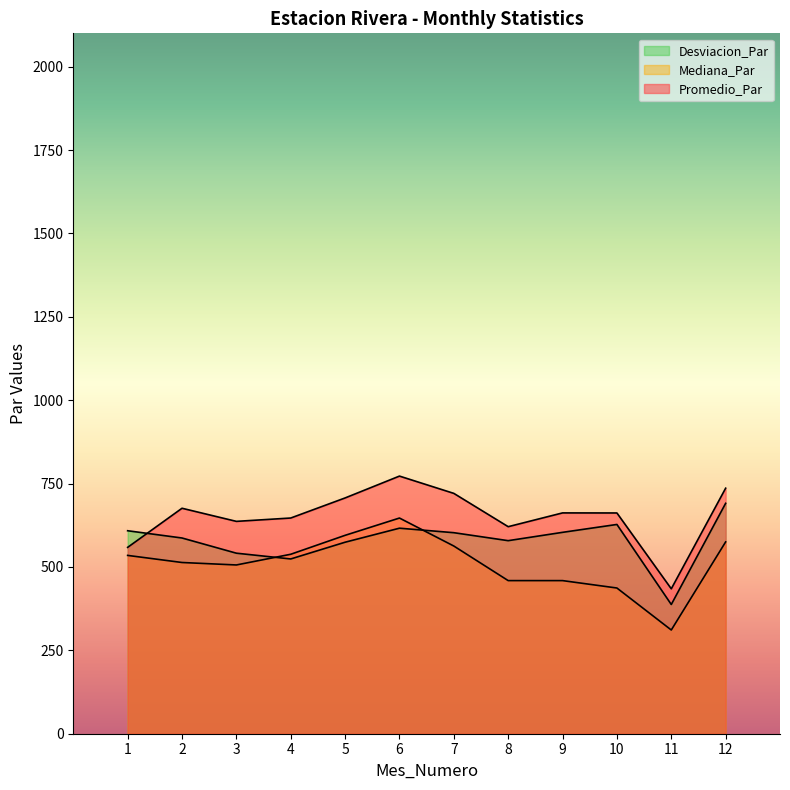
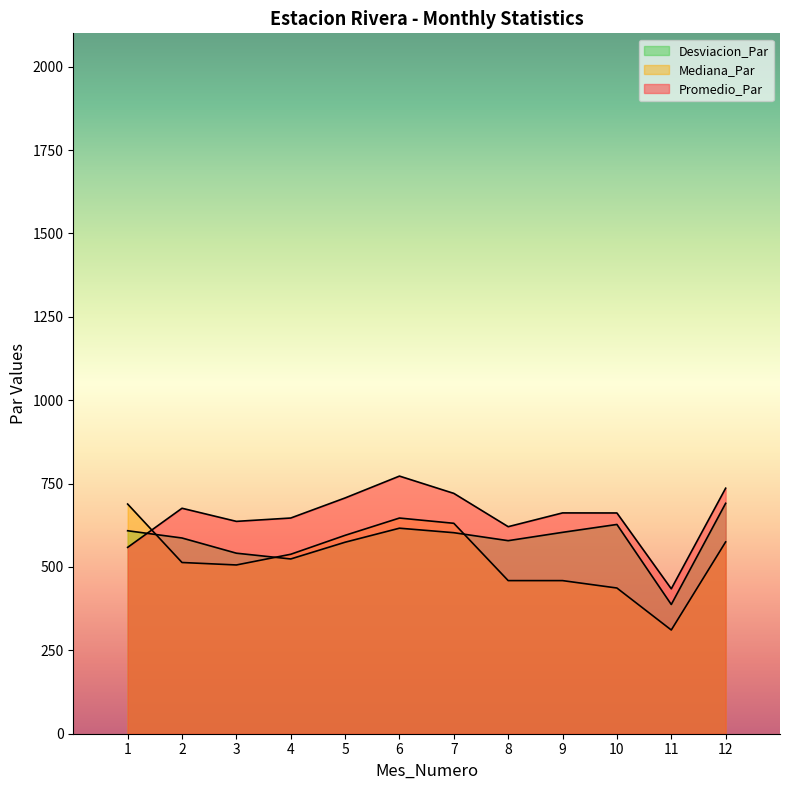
  {
    "Desviacion_Par": {
      "1": 610,
      "2": 590,
      "3": 540,
      "4": 520,
      "5": 570,
      "6": 620,
      "7": 600,
      "8": 580,
      "9": 600,
      "10": 630,
      "11": 390,
      "12": 690
    },
    "Mediana_Par": {
-     "1": 530,
+     "1": 690,
      "2": 510,
      "3": 510,
      "4": 540,
      "5": 590,
      "6": 650,
-     "7": 560,
+     "7": 630,
      "8": 460,
      "9": 460,
      "10": 440,
      "11": 310,
      "12": 580
    },
    "Promedio_Par": {
      "1": 560,
      "2": 680,
      "3": 640,
      "4": 650,
      "5": 710,
      "6": 770,
      "7": 720,
      "8": 620,
      "9": 660,
      "10": 660,
      "11": 430,
      "12": 740
    }
  }
